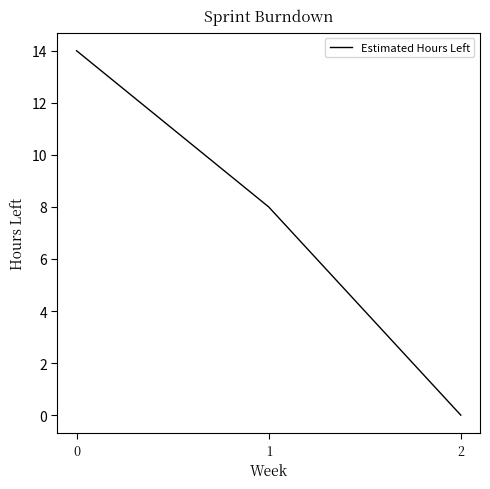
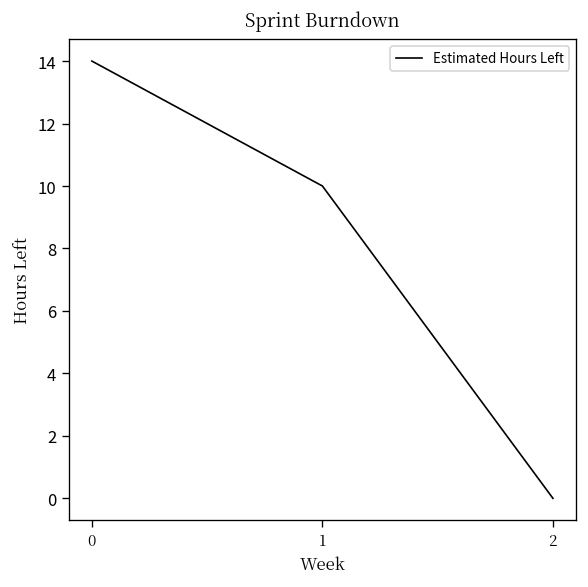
  {
    "0": 14,
-   "1": 8,
+   "1": 10,
    "2": 0
  }
